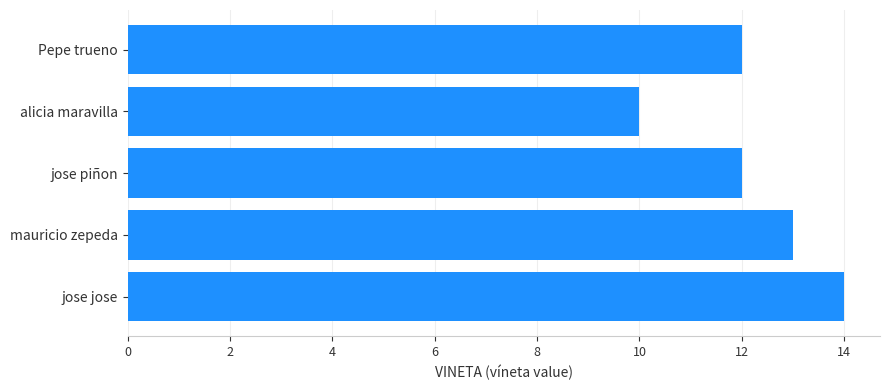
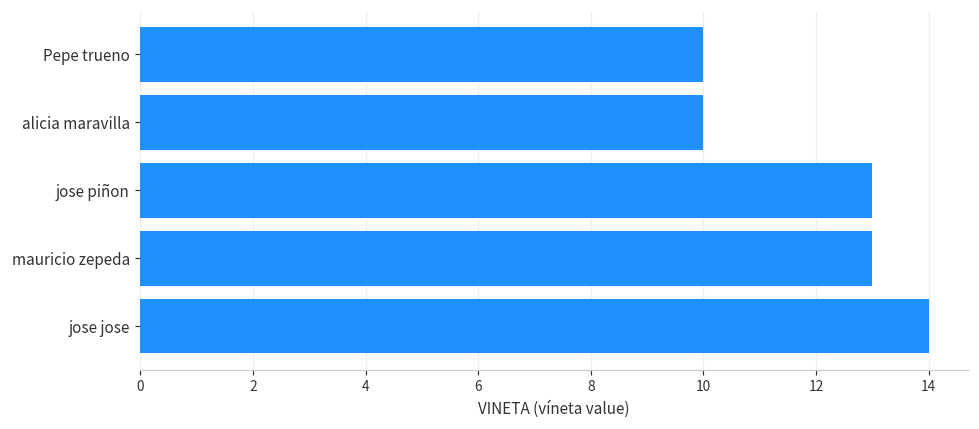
  {
-   "Pepe trueno": 12,
+   "Pepe trueno": 10,
    "alicia maravilla": 10,
-   "jose piñon": 12,
+   "jose piñon": 13,
    "mauricio zepeda": 13,
    "jose jose": 14
  }
